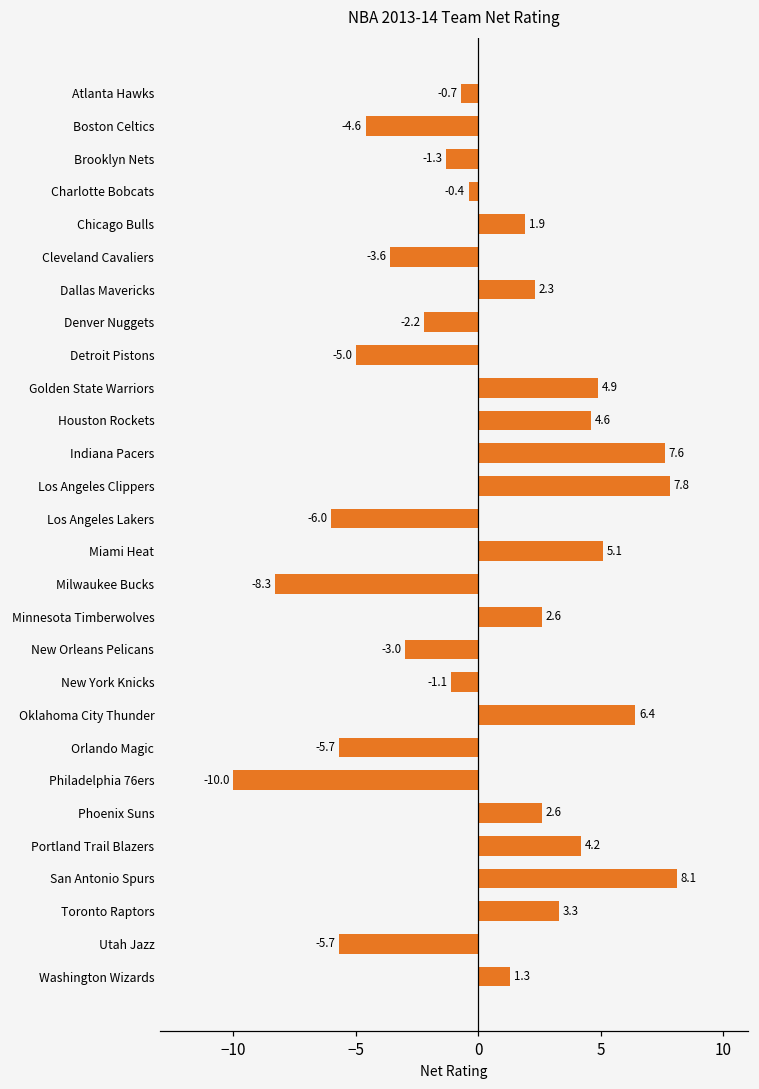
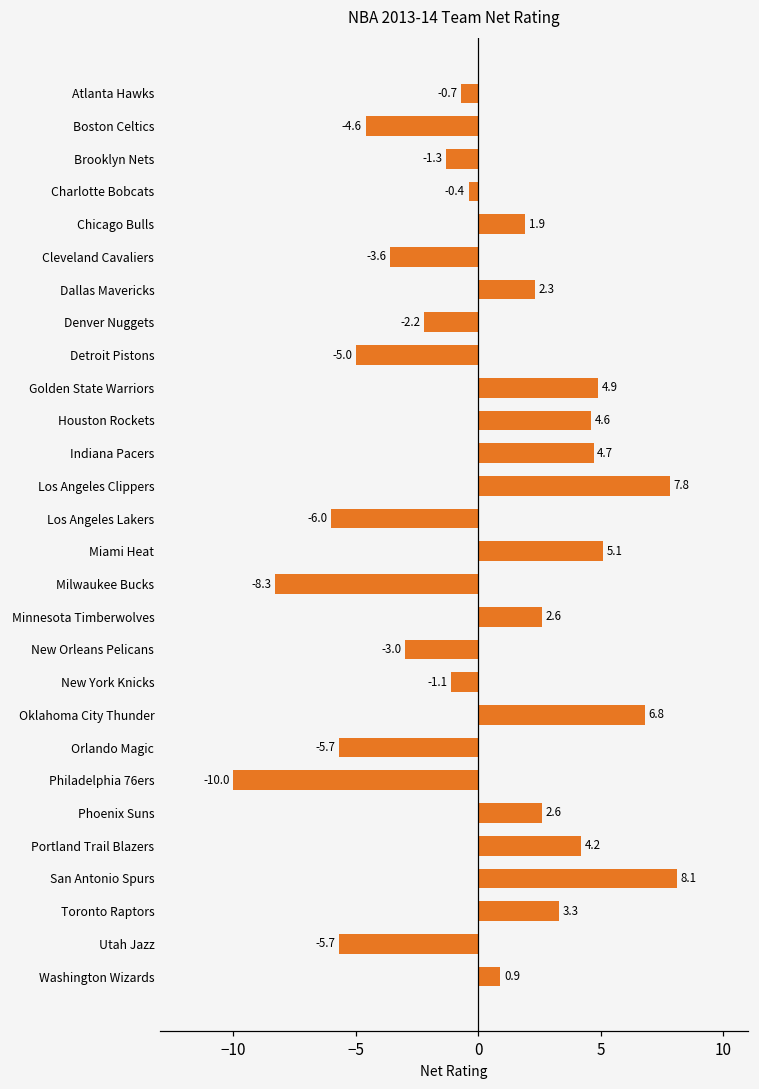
  {
    "Atlanta Hawks": -0.7,
    "Boston Celtics": -4.6,
    "Brooklyn Nets": -1.3,
    "Charlotte Bobcats": -0.4,
    "Chicago Bulls": 1.9,
    "Cleveland Cavaliers": -3.6,
    "Dallas Mavericks": 2.3,
    "Denver Nuggets": -2.2,
    "Detroit Pistons": -5.0,
    "Golden State Warriors": 4.9,
    "Houston Rockets": 4.6,
-   "Indiana Pacers": 7.6,
+   "Indiana Pacers": 4.7,
    "Los Angeles Clippers": 7.8,
    "Los Angeles Lakers": -6.0,
    "Miami Heat": 5.1,
    "Milwaukee Bucks": -8.3,
    "Minnesota Timberwolves": 2.6,
    "New Orleans Pelicans": -3.0,
    "New York Knicks": -1.1,
-   "Oklahoma City Thunder": 6.4,
+   "Oklahoma City Thunder": 6.8,
    "Orlando Magic": -5.7,
    "Philadelphia 76ers": -10.0,
    "Phoenix Suns": 2.6,
    "Portland Trail Blazers": 4.2,
    "San Antonio Spurs": 8.1,
    "Toronto Raptors": 3.3,
    "Utah Jazz": -5.7,
-   "Washington Wizards": 1.3
+   "Washington Wizards": 0.9
  }
